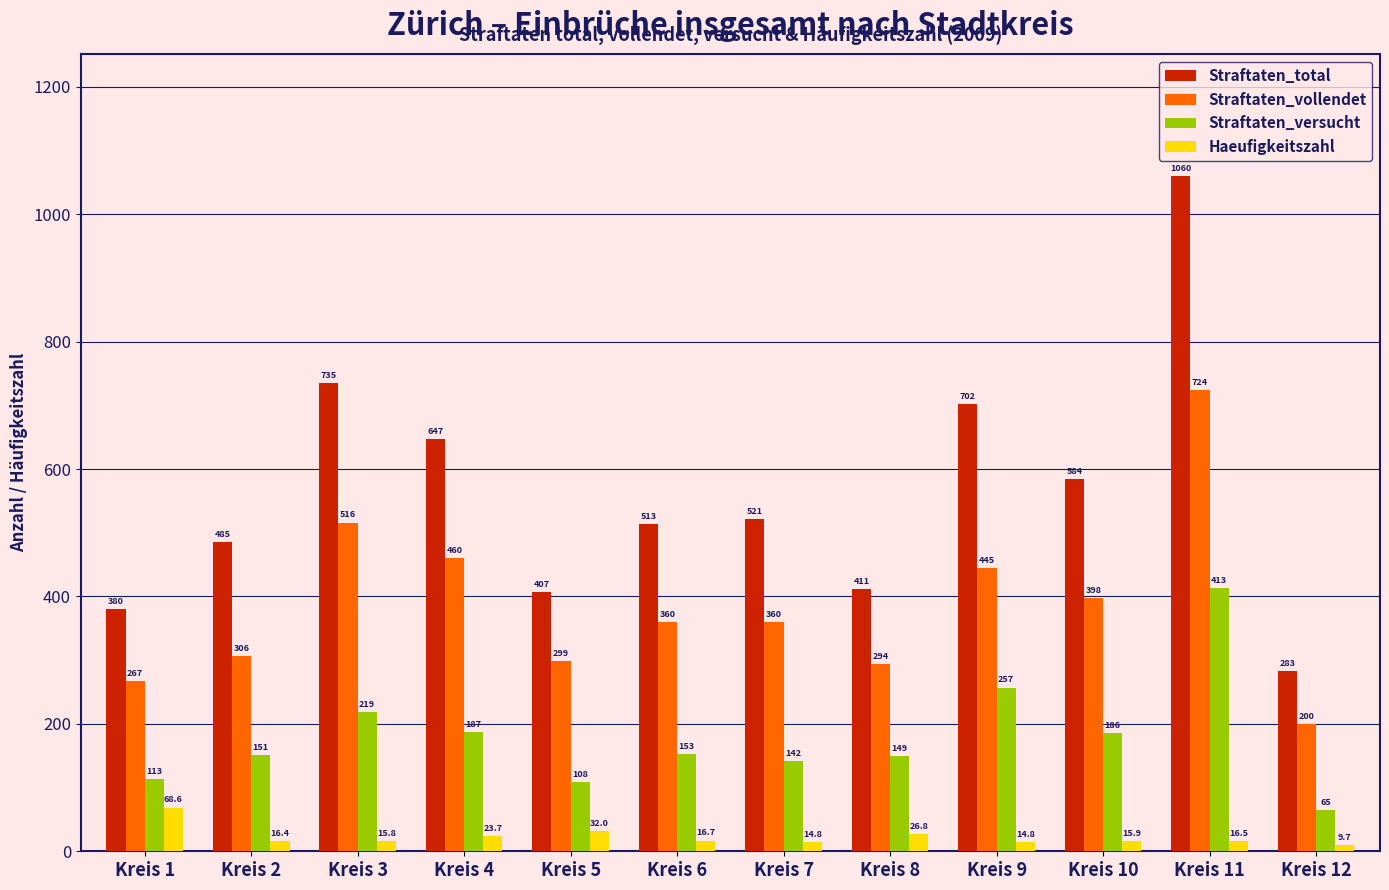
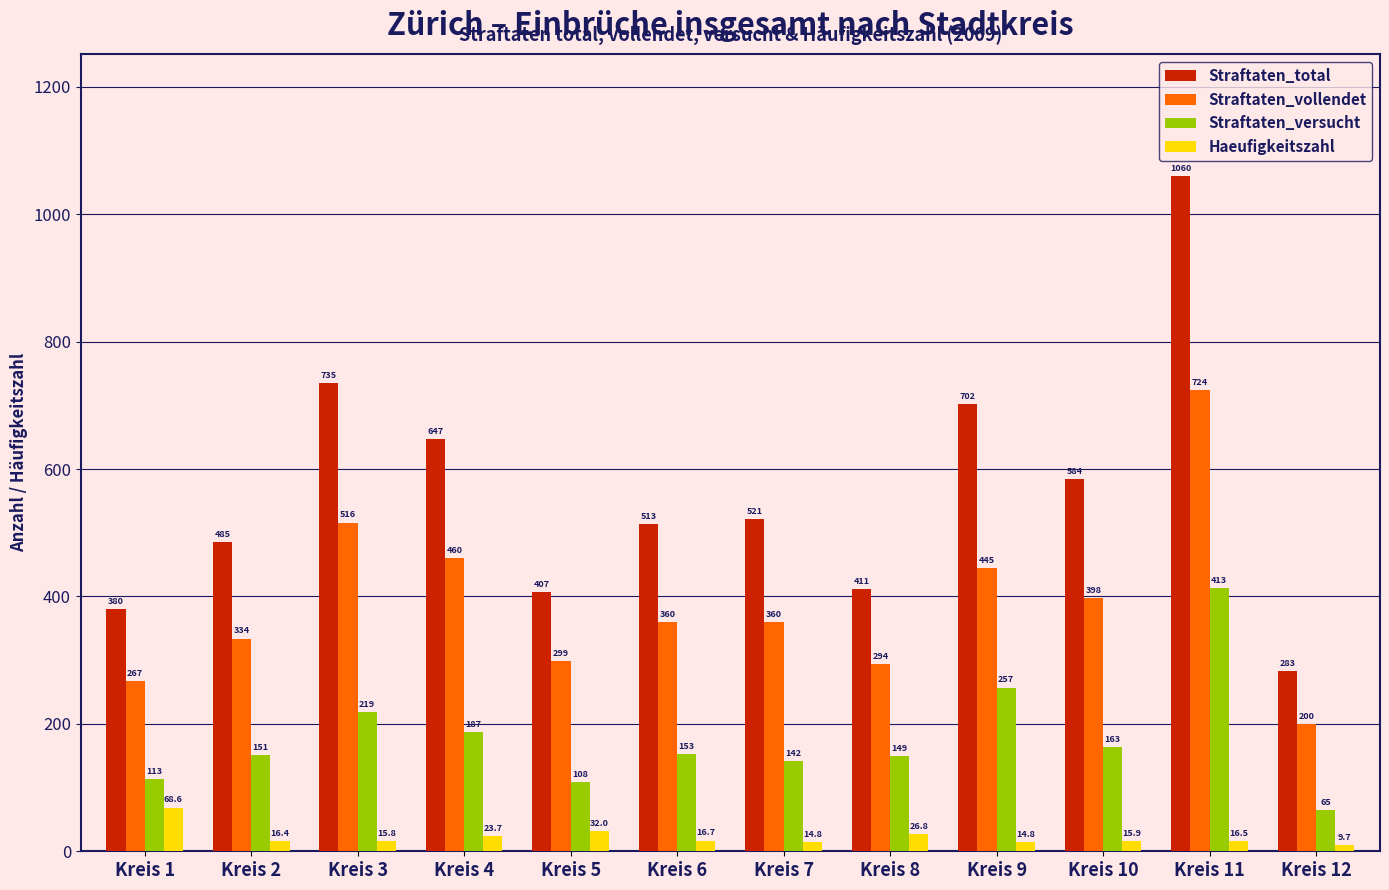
  {
    "Straftaten_total": {
      "Kreis 1": 380,
      "Kreis 2": 485,
      "Kreis 3": 735,
      "Kreis 4": 647,
      "Kreis 5": 407,
      "Kreis 6": 513,
      "Kreis 7": 521,
      "Kreis 8": 411,
      "Kreis 9": 702,
      "Kreis 10": 584,
      "Kreis 11": 1060,
      "Kreis 12": 283
    },
    "Straftaten_vollendet": {
      "Kreis 1": 267,
-     "Kreis 2": 306,
+     "Kreis 2": 334,
      "Kreis 3": 516,
      "Kreis 4": 460,
      "Kreis 5": 299,
      "Kreis 6": 360,
      "Kreis 7": 360,
      "Kreis 8": 294,
      "Kreis 9": 445,
      "Kreis 10": 398,
      "Kreis 11": 724,
      "Kreis 12": 200
    },
    "Straftaten_versucht": {
      "Kreis 1": 113,
      "Kreis 2": 151,
      "Kreis 3": 219,
      "Kreis 4": 187,
      "Kreis 5": 108,
      "Kreis 6": 153,
      "Kreis 7": 142,
      "Kreis 8": 149,
      "Kreis 9": 257,
-     "Kreis 10": 186,
+     "Kreis 10": 163,
      "Kreis 11": 413,
      "Kreis 12": 65
    },
    "Haeufigkeitszahl": {
      "Kreis 1": 68.6,
      "Kreis 2": 16.4,
      "Kreis 3": 15.8,
      "Kreis 4": 23.7,
      "Kreis 5": 32.0,
      "Kreis 6": 16.7,
      "Kreis 7": 14.8,
      "Kreis 8": 26.8,
      "Kreis 9": 14.8,
      "Kreis 10": 15.9,
      "Kreis 11": 16.5,
      "Kreis 12": 9.7
    }
  }
